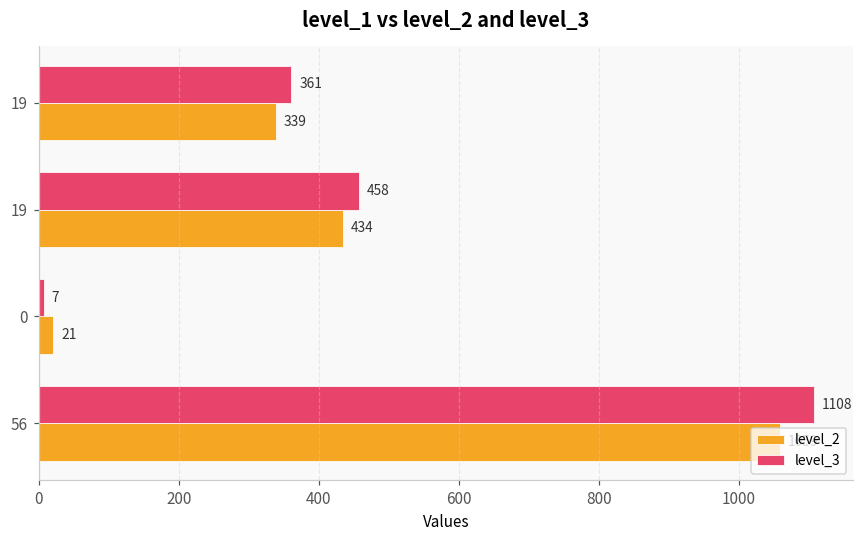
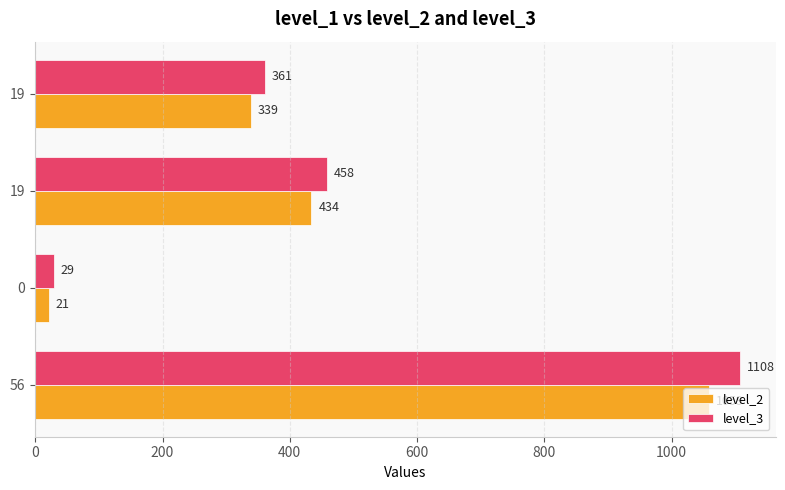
  {
    "level_2": {
      "0": 21
    },
    "level_3": {
-     "0": 7,
+     "0": 29,
      "56": 1108
    }
  }
